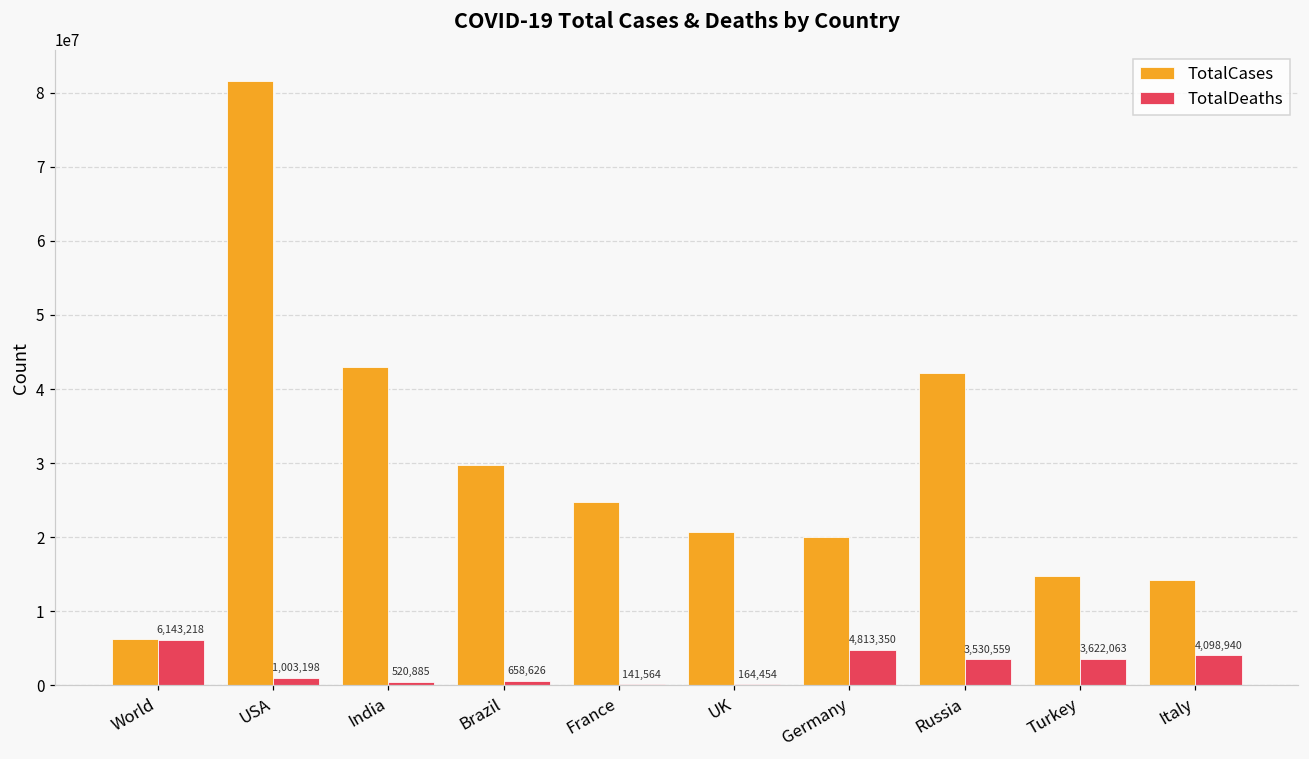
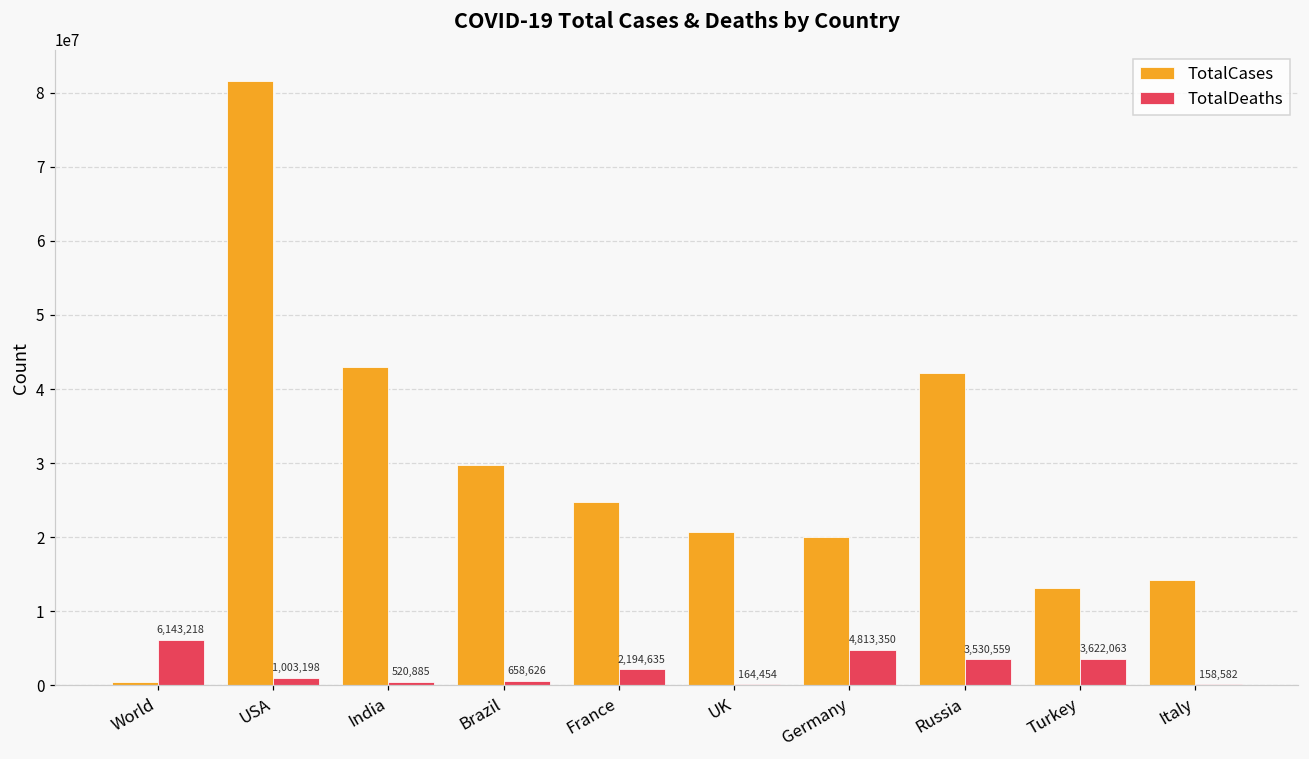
  {
    "TotalCases": {
-     "World": "6000000",
+     "World": "0",
      "USA": "82000000",
      "India": "43000000",
      "Brazil": "30000000",
      "France": "25000000",
      "UK": "21000000",
      "Germany": "20000000",
      "Russia": "42000000",
-     "Turkey": "15000000",
+     "Turkey": "13000000",
      "Italy": "14000000"
    },
    "TotalDeaths": {
      "World": "6,143,218",
      "USA": "1,003,198",
      "India": "520,885",
      "Brazil": "658,626",
-     "France": "141,564",
+     "France": "2,194,635",
      "UK": "164,454",
      "Germany": "4,813,350",
      "Russia": "3,530,559",
      "Turkey": "3,622,063",
-     "Italy": "4,098,940"
+     "Italy": "158,582"
    }
  }
